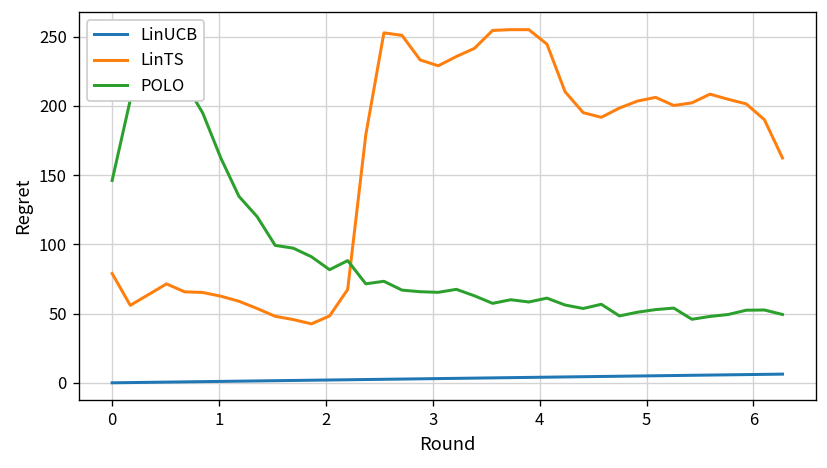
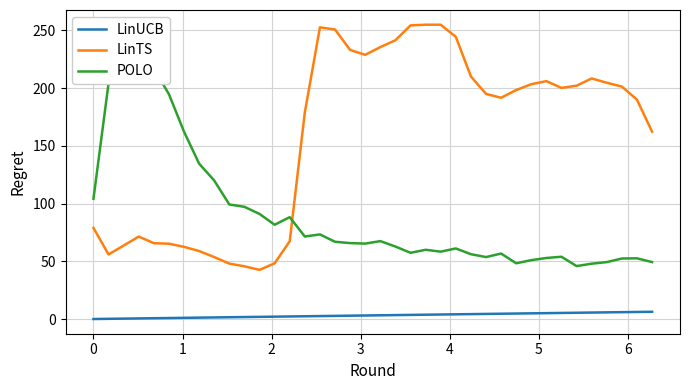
  {
    "LinUCB": {
      "0": 0
    },
    "LinTS": {
      "0": 79
    },
    "POLO": {
-     "0": 146
+     "0": 104
    }
  }
